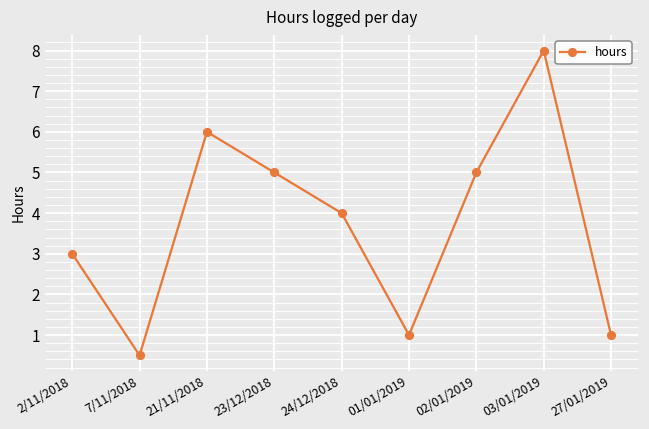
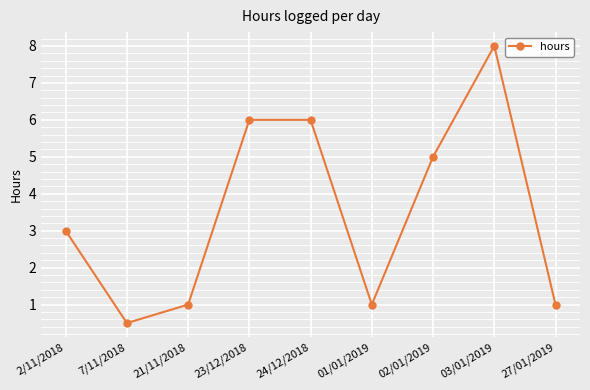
  {
    "2/11/2018": 3,
    "7/11/2018": 0.5,
-   "21/11/2018": 6,
-   "23/12/2018": 5,
-   "24/12/2018": 4,
+   "21/11/2018": 1,
+   "23/12/2018": 6,
+   "24/12/2018": 6,
    "01/01/2019": 1,
    "02/01/2019": 5,
    "03/01/2019": 8,
    "27/01/2019": 1
  }
